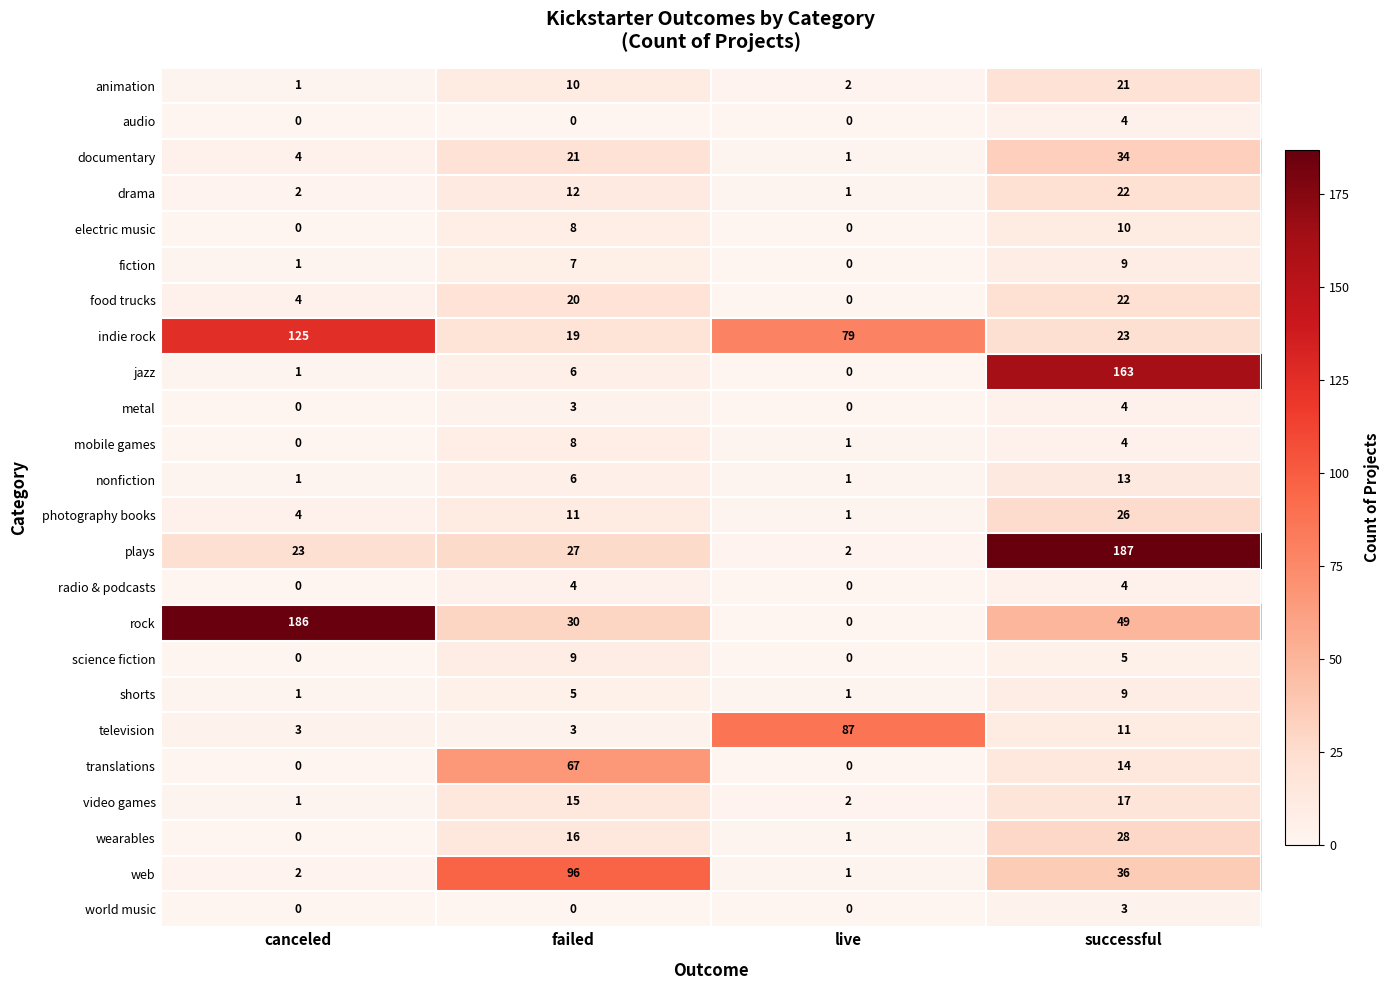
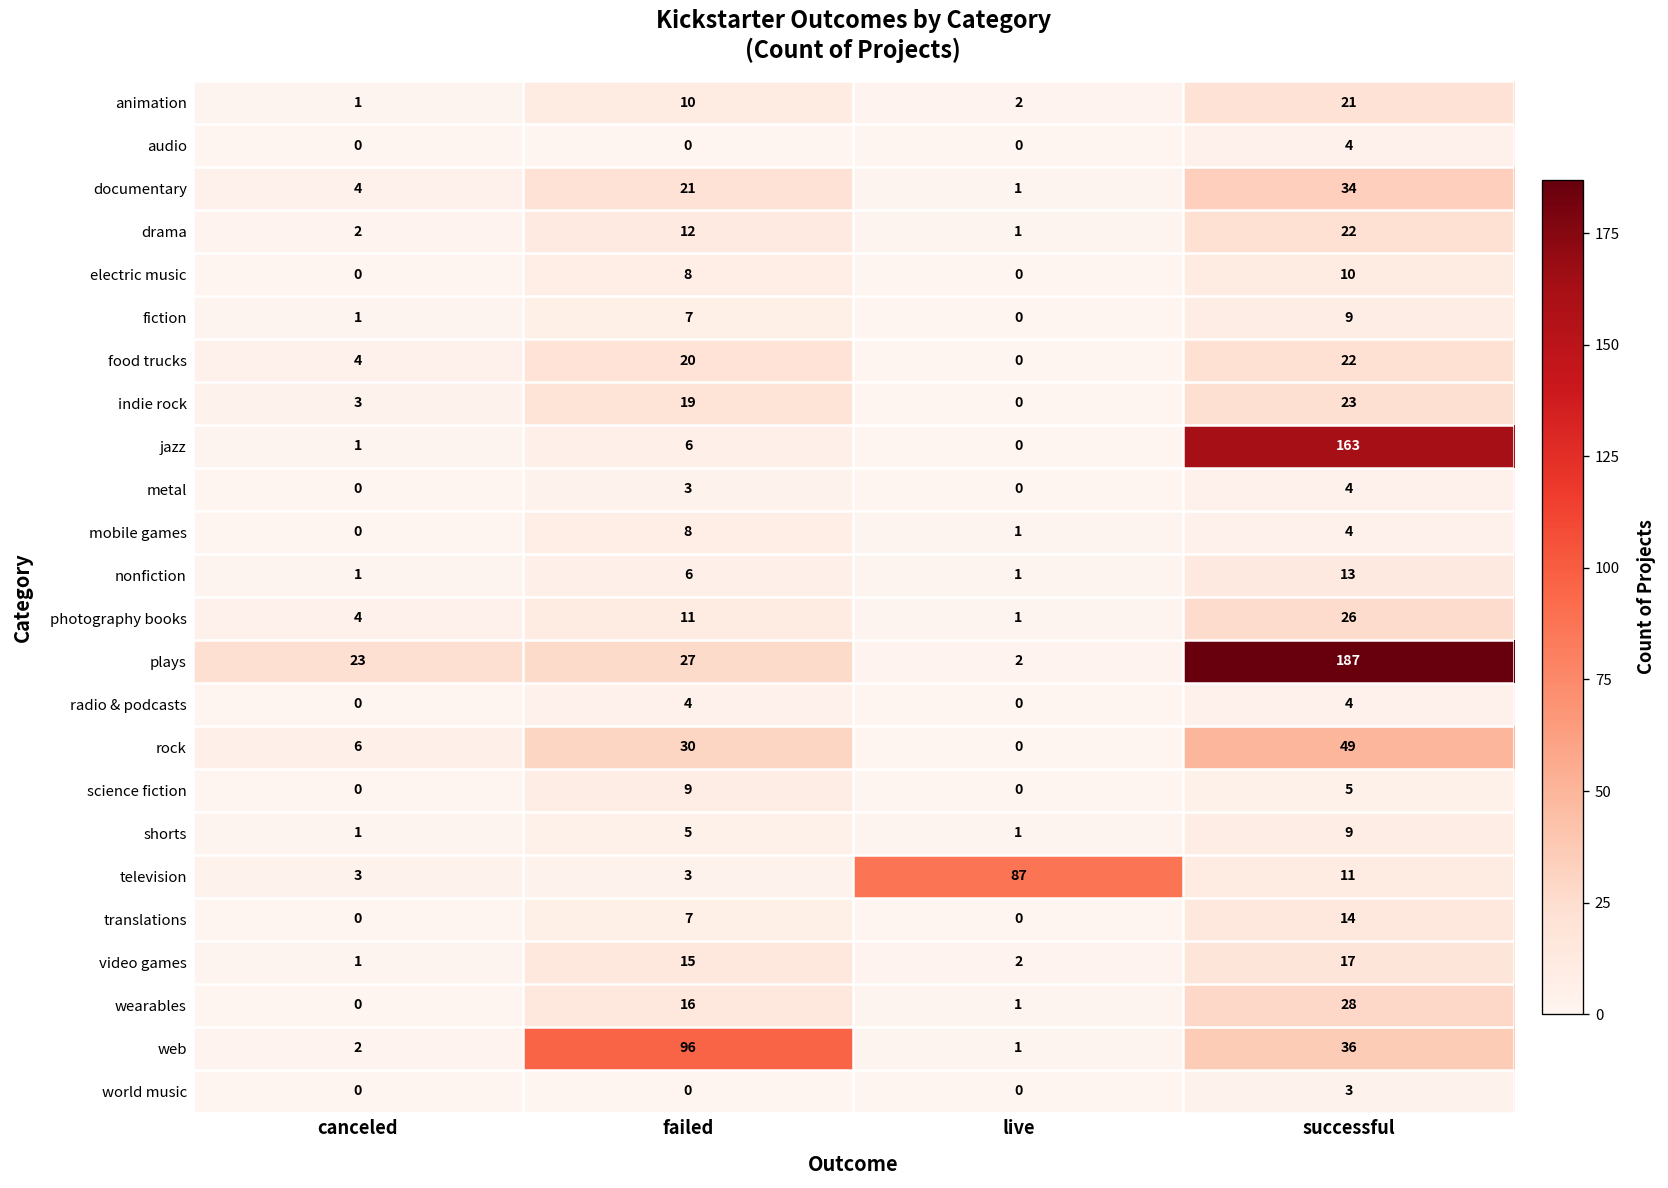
  {
    "animation": {
      "canceled": 1,
      "failed": 10,
      "live": 2,
      "successful": 21
    },
    "audio": {
      "canceled": 0,
      "failed": 0,
      "live": 0,
      "successful": 4
    },
    "documentary": {
      "canceled": 4,
      "failed": 21,
      "live": 1,
      "successful": 34
    },
    "drama": {
      "canceled": 2,
      "failed": 12,
      "live": 1,
      "successful": 22
    },
    "electric music": {
      "canceled": 0,
      "failed": 8,
      "live": 0,
      "successful": 10
    },
    "fiction": {
      "canceled": 1,
      "failed": 7,
      "live": 0,
      "successful": 9
    },
    "food trucks": {
      "canceled": 4,
      "failed": 20,
      "live": 0,
      "successful": 22
    },
    "indie rock": {
-     "canceled": 125,
+     "canceled": 3,
      "failed": 19,
-     "live": 79,
+     "live": 0,
      "successful": 23
    },
    "jazz": {
      "canceled": 1,
      "failed": 6,
      "live": 0,
      "successful": 163
    },
    "metal": {
      "canceled": 0,
      "failed": 3,
      "live": 0,
      "successful": 4
    },
    "mobile games": {
      "canceled": 0,
      "failed": 8,
      "live": 1,
      "successful": 4
    },
    "nonfiction": {
      "canceled": 1,
      "failed": 6,
      "live": 1,
      "successful": 13
    },
    "photography books": {
      "canceled": 4,
      "failed": 11,
      "live": 1,
      "successful": 26
    },
    "plays": {
      "canceled": 23,
      "failed": 27,
      "live": 2,
      "successful": 187
    },
    "radio & podcasts": {
      "canceled": 0,
      "failed": 4,
      "live": 0,
      "successful": 4
    },
    "rock": {
-     "canceled": 186,
+     "canceled": 6,
      "failed": 30,
      "live": 0,
      "successful": 49
    },
    "science fiction": {
      "canceled": 0,
      "failed": 9,
      "live": 0,
      "successful": 5
    },
    "shorts": {
      "canceled": 1,
      "failed": 5,
      "live": 1,
      "successful": 9
    },
    "television": {
      "canceled": 3,
      "failed": 3,
      "live": 87,
      "successful": 11
    },
    "translations": {
      "canceled": 0,
-     "failed": 67,
+     "failed": 7,
      "live": 0,
      "successful": 14
    },
    "video games": {
      "canceled": 1,
      "failed": 15,
      "live": 2,
      "successful": 17
    },
    "wearables": {
      "canceled": 0,
      "failed": 16,
      "live": 1,
      "successful": 28
    },
    "web": {
      "canceled": 2,
      "failed": 96,
      "live": 1,
      "successful": 36
    },
    "world music": {
      "canceled": 0,
      "failed": 0,
      "live": 0,
      "successful": 3
    }
  }
